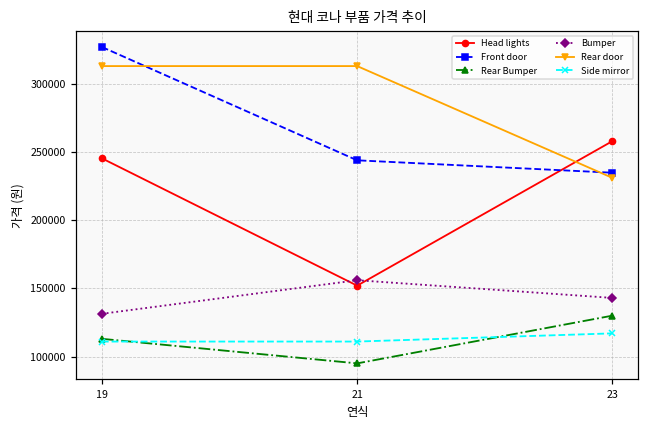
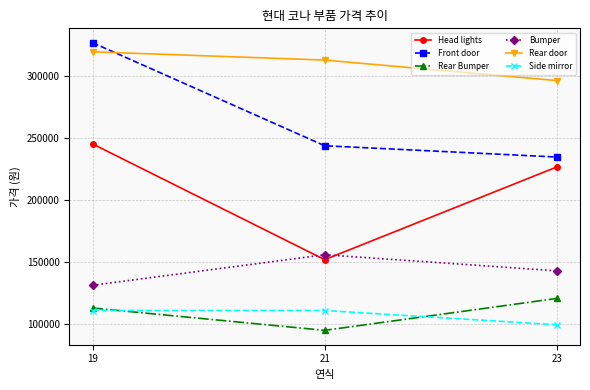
  {
    "Head lights": {
      "19": 245000,
      "21": 152000,
-     "23": 258000
+     "23": 227000
    },
    "Front door": {
      "19": 327000,
      "21": 244000,
      "23": 235000
    },
    "Rear Bumper": {
      "21": 95000,
-     "23": 130000
+     "23": 121000
    },
    "Bumper": {
      "19": 131000,
      "21": 156000,
      "23": 143000
    },
    "Rear door": {
-     "19": 313000,
+     "19": 320000,
      "21": 313000,
-     "23": 231000
+     "23": 296000
    },
    "Side mirror": {
      "21": 111000,
-     "23": 117000
+     "23": 99000
    }
  }
